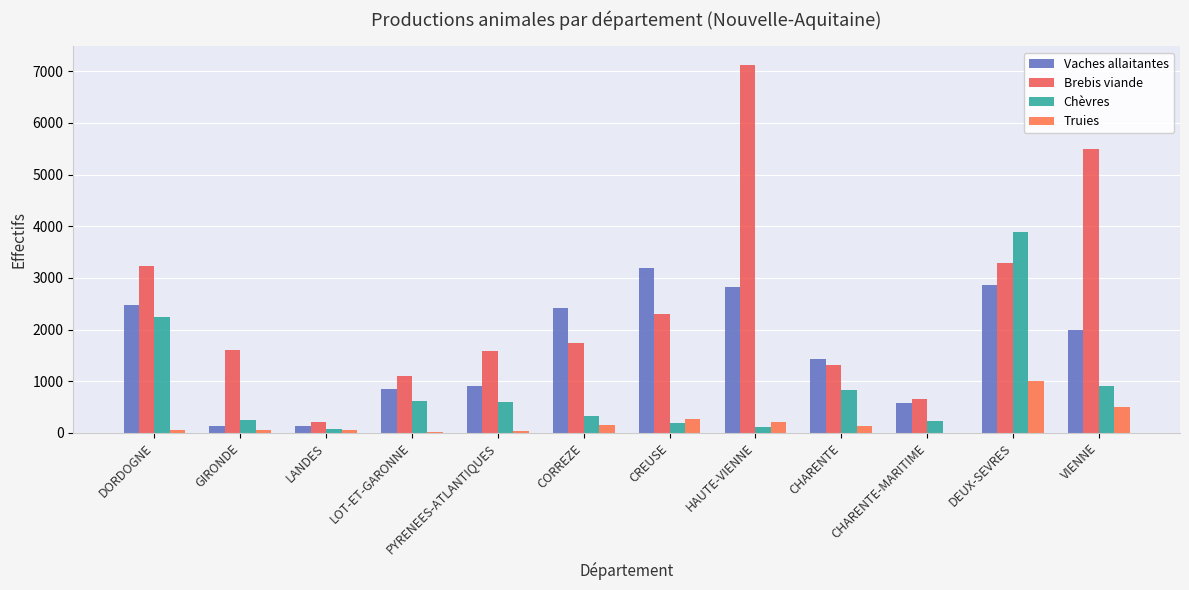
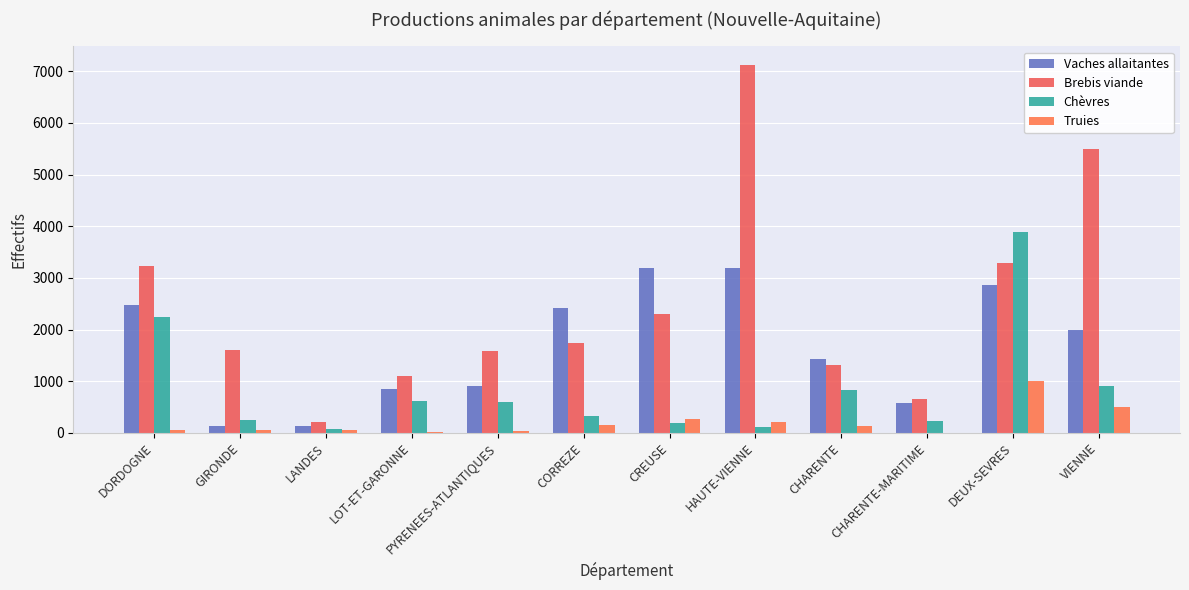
  {
    "Vaches allaitantes": {
      "DORDOGNE": 2500,
      "GIRONDE": 100,
      "LANDES": 100,
      "LOT-ET-GARONNE": 800,
      "PYRENEES-ATLANTIQUES": 900,
      "CORREZE": 2400,
      "CREUSE": 3200,
-     "HAUTE-VIENNE": 2800,
+     "HAUTE-VIENNE": 3200,
      "CHARENTE": 1400,
      "CHARENTE-MARITIME": 600,
      "DEUX-SEVRES": 2900,
      "VIENNE": 2000
    },
    "Chèvres": {
      "DORDOGNE": 2200,
      "GIRONDE": 200,
      "LANDES": 100,
      "LOT-ET-GARONNE": 600,
      "PYRENEES-ATLANTIQUES": 600,
      "CORREZE": 300,
      "CREUSE": 200,
      "HAUTE-VIENNE": 100,
      "CHARENTE": 800,
      "CHARENTE-MARITIME": 200,
      "DEUX-SEVRES": 3900,
      "VIENNE": 900
    }
  }
